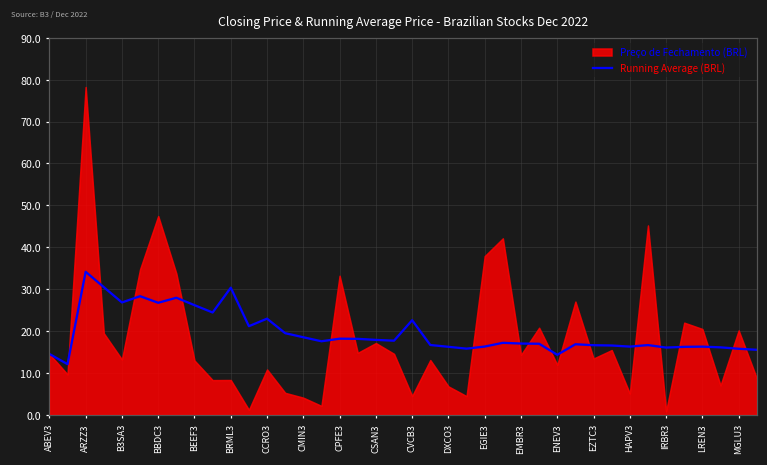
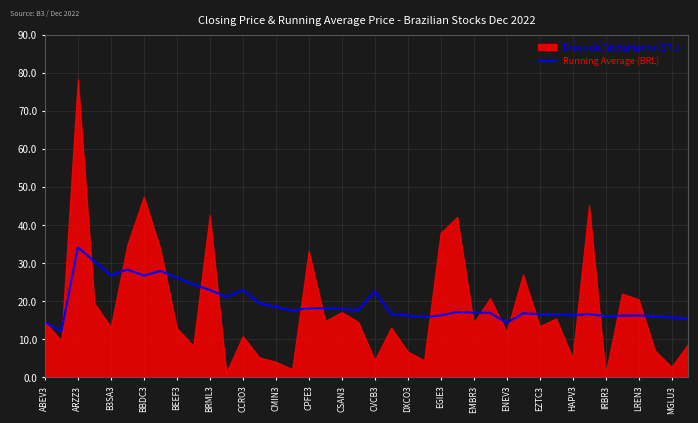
  {
    "Running Average (BRL)": {
      "ARZZ3": 34,
      "B3SA3": 27,
      "BBDC3": 27,
      "BEEF3": 26,
-     "BRML3": 30,
+     "BRML3": 23,
      "CCRO3": 23,
      "CMIN3": 19,
      "CPFE3": 18,
      "CSAN3": 18,
      "CVCB3": 23,
      "DXCO3": 16,
      "EGIE3": 16,
      "EMBR3": 17,
      "ENEV3": 14,
      "EZTC3": 17,
      "HAPV3": 16,
      "IRBR3": 16,
      "LREN3": 16,
      "MGLU3": 16
    },
    "Preço de Fechamento (BRL)": {
      "ARZZ3": 78,
      "B3SA3": 13,
      "BBDC3": 47,
      "BEEF3": 13,
-     "BRML3": 8,
+     "BRML3": 43,
      "CCRO3": 11,
      "CMIN3": 4,
      "CPFE3": 33,
      "CSAN3": 17,
      "CVCB3": 4,
      "DXCO3": 7,
      "EGIE3": 38,
      "EMBR3": 14,
      "ENEV3": 12,
      "EZTC3": 13,
      "HAPV3": 5,
      "IRBR3": 1,
      "LREN3": 20,
-     "MGLU3": 20
+     "MGLU3": 3
    }
  }
